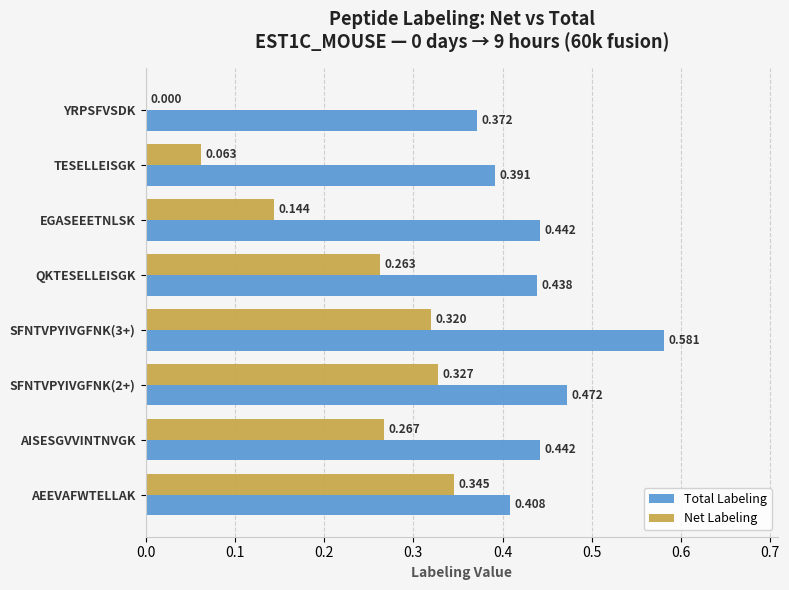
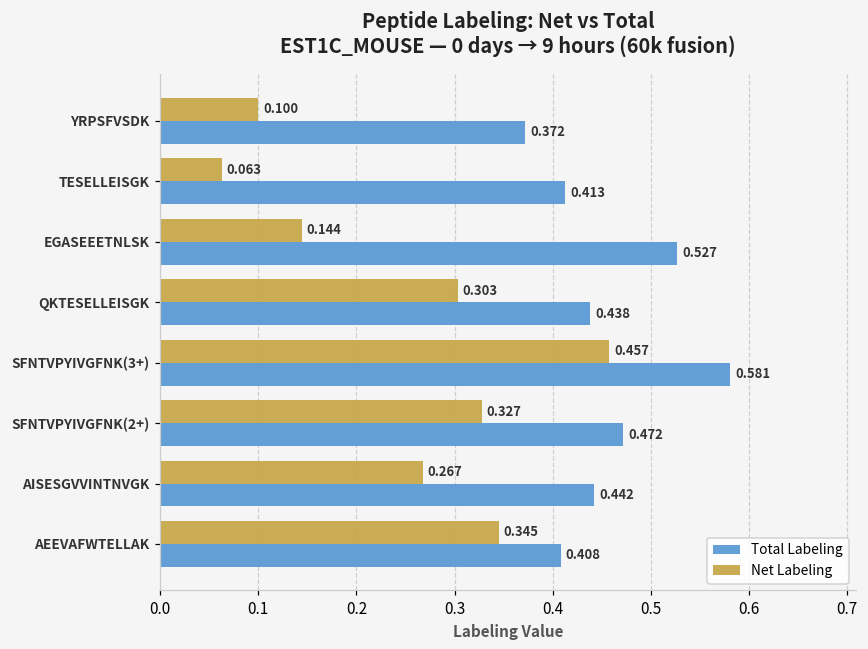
  {
    "Total Labeling": {
      "YRPSFVSDK": 0.372,
-     "TESELLEISGK": 0.391,
-     "EGASEEETNLSK": 0.442,
+     "TESELLEISGK": 0.413,
+     "EGASEEETNLSK": 0.527,
      "QKTESELLEISGK": 0.438,
      "SFNTVPYIVGFNK(3+)": 0.581,
      "SFNTVPYIVGFNK(2+)": 0.472,
      "AISESGVVINTNVGK": 0.442,
      "AEEVAFWTELLAK": 0.408
    },
    "Net Labeling": {
-     "YRPSFVSDK": 0.000,
+     "YRPSFVSDK": 0.100,
      "TESELLEISGK": 0.063,
      "EGASEEETNLSK": 0.144,
-     "QKTESELLEISGK": 0.263,
-     "SFNTVPYIVGFNK(3+)": 0.320,
+     "QKTESELLEISGK": 0.303,
+     "SFNTVPYIVGFNK(3+)": 0.457,
      "SFNTVPYIVGFNK(2+)": 0.327,
      "AISESGVVINTNVGK": 0.267,
      "AEEVAFWTELLAK": 0.345
    }
  }
